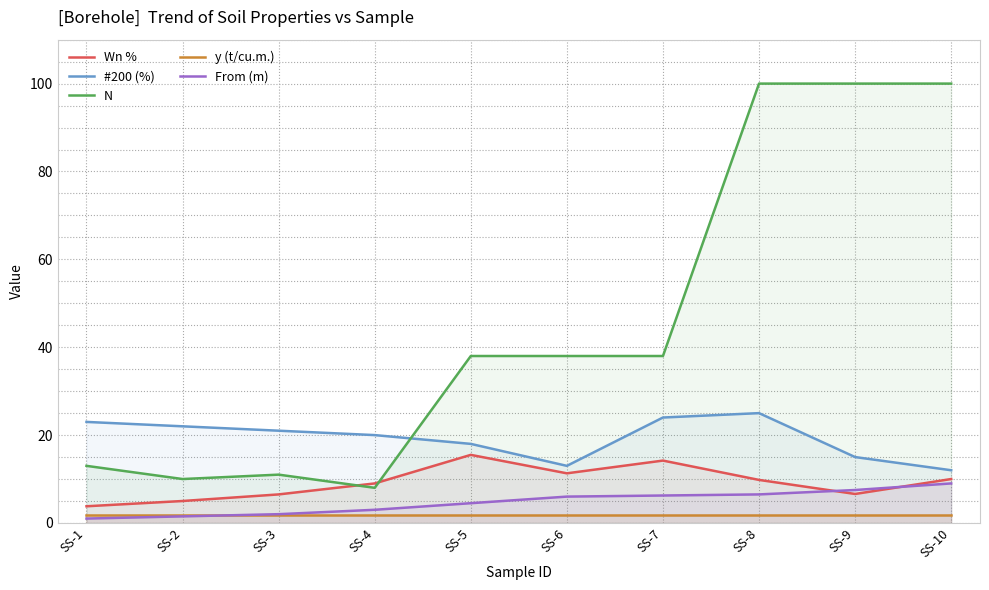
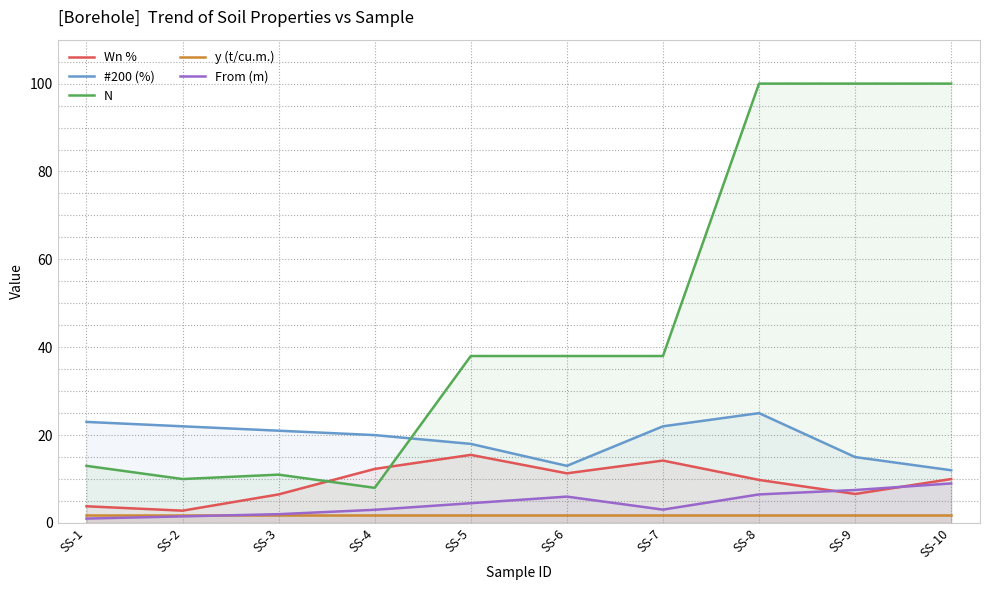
  {
    "Wn %": {
      "SS-1": 4,
-     "SS-2": 5,
+     "SS-2": 3,
      "SS-3": 7,
-     "SS-4": 9,
+     "SS-4": 12,
      "SS-5": 16,
      "SS-6": 11,
      "SS-7": 14,
      "SS-8": 10,
      "SS-9": 7,
      "SS-10": 10
    },
    "#200 (%)": {
      "SS-1": 23,
      "SS-2": 22,
      "SS-3": 21,
      "SS-4": 20,
      "SS-5": 18,
      "SS-6": 13,
-     "SS-7": 24,
+     "SS-7": 22,
      "SS-8": 25,
      "SS-9": 15,
      "SS-10": 12
    },
    "N": {
      "SS-1": 13,
      "SS-2": 10,
      "SS-3": 11,
      "SS-4": 8,
      "SS-5": 38,
      "SS-6": 38,
      "SS-7": 38,
      "SS-8": 100,
      "SS-9": 100,
      "SS-10": 100
    },
    "y (t/cu.m.)": {
      "SS-1": 2,
      "SS-4": 2,
      "SS-5": 2,
      "SS-6": 2,
      "SS-7": 2,
      "SS-8": 2,
      "SS-9": 2,
      "SS-10": 2
    },
    "From (m)": {
      "SS-1": 1,
      "SS-4": 3,
      "SS-5": 5,
      "SS-6": 6,
-     "SS-7": 6,
+     "SS-7": 3,
      "SS-8": 7,
      "SS-9": 8,
      "SS-10": 9
    }
  }
